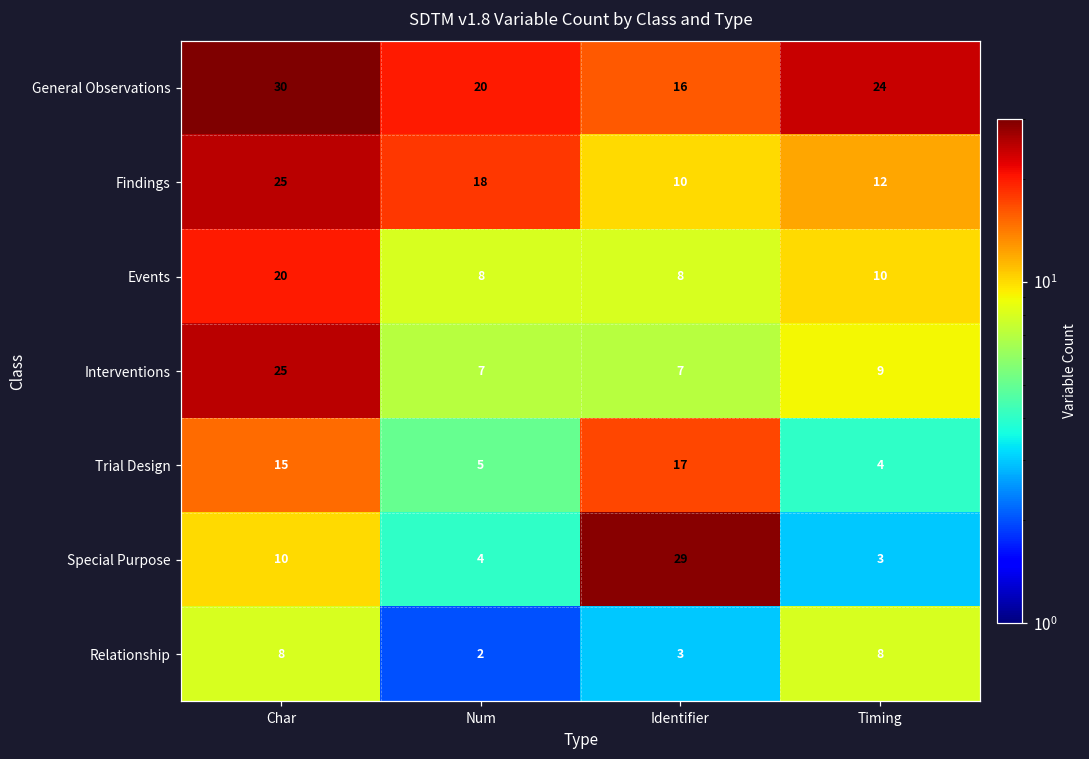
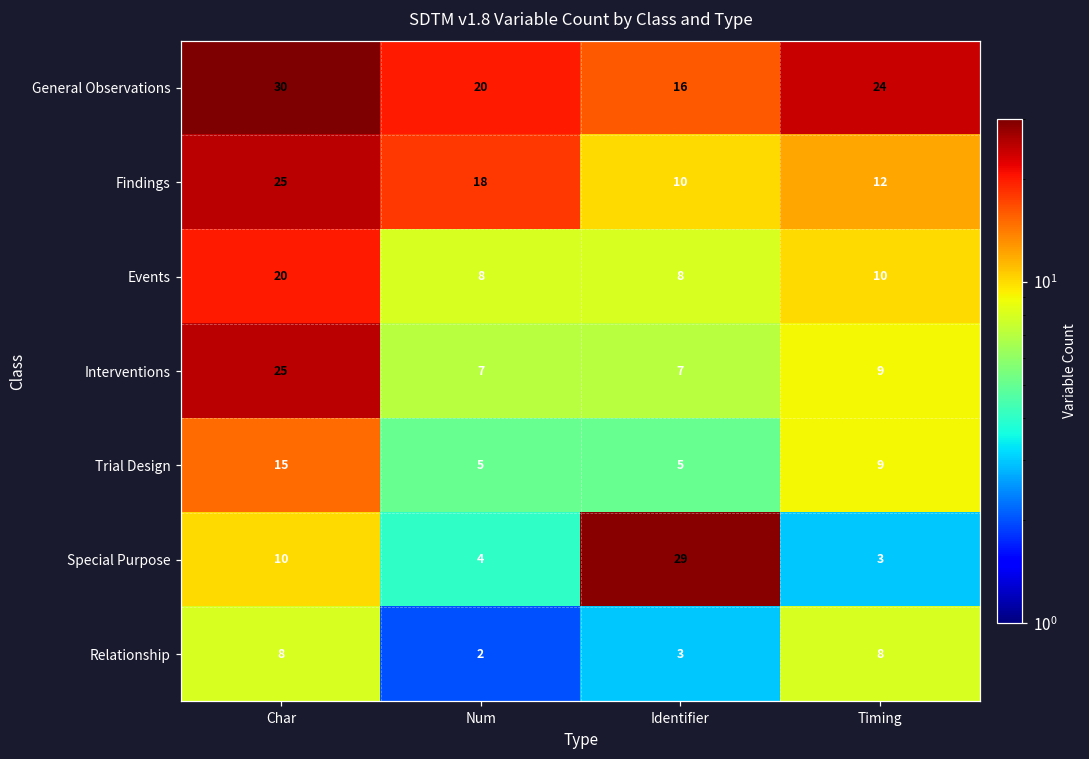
  {
    "General Observations": {
      "Char": 30,
      "Num": 20,
      "Identifier": 16,
      "Timing": 24
    },
    "Findings": {
      "Char": 25,
      "Num": 18,
      "Identifier": 10,
      "Timing": 12
    },
    "Events": {
      "Char": 20,
      "Num": 8,
      "Identifier": 8,
      "Timing": 10
    },
    "Interventions": {
      "Char": 25,
      "Num": 7,
      "Identifier": 7,
      "Timing": 9
    },
    "Trial Design": {
      "Char": 15,
      "Num": 5,
-     "Identifier": 17,
-     "Timing": 4
+     "Identifier": 5,
+     "Timing": 9
    },
    "Special Purpose": {
      "Char": 10,
      "Num": 4,
      "Identifier": 29,
      "Timing": 3
    },
    "Relationship": {
      "Char": 8,
      "Num": 2,
      "Identifier": 3,
      "Timing": 8
    }
  }
